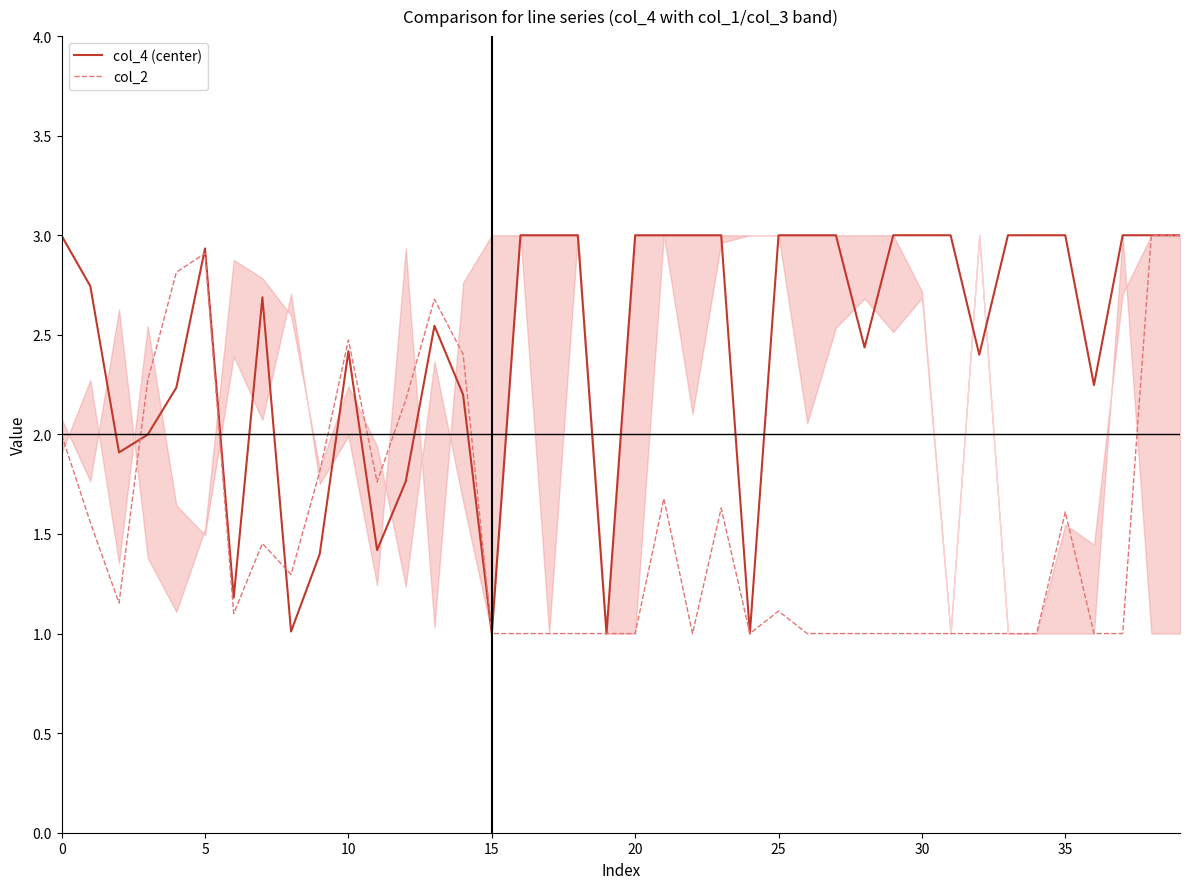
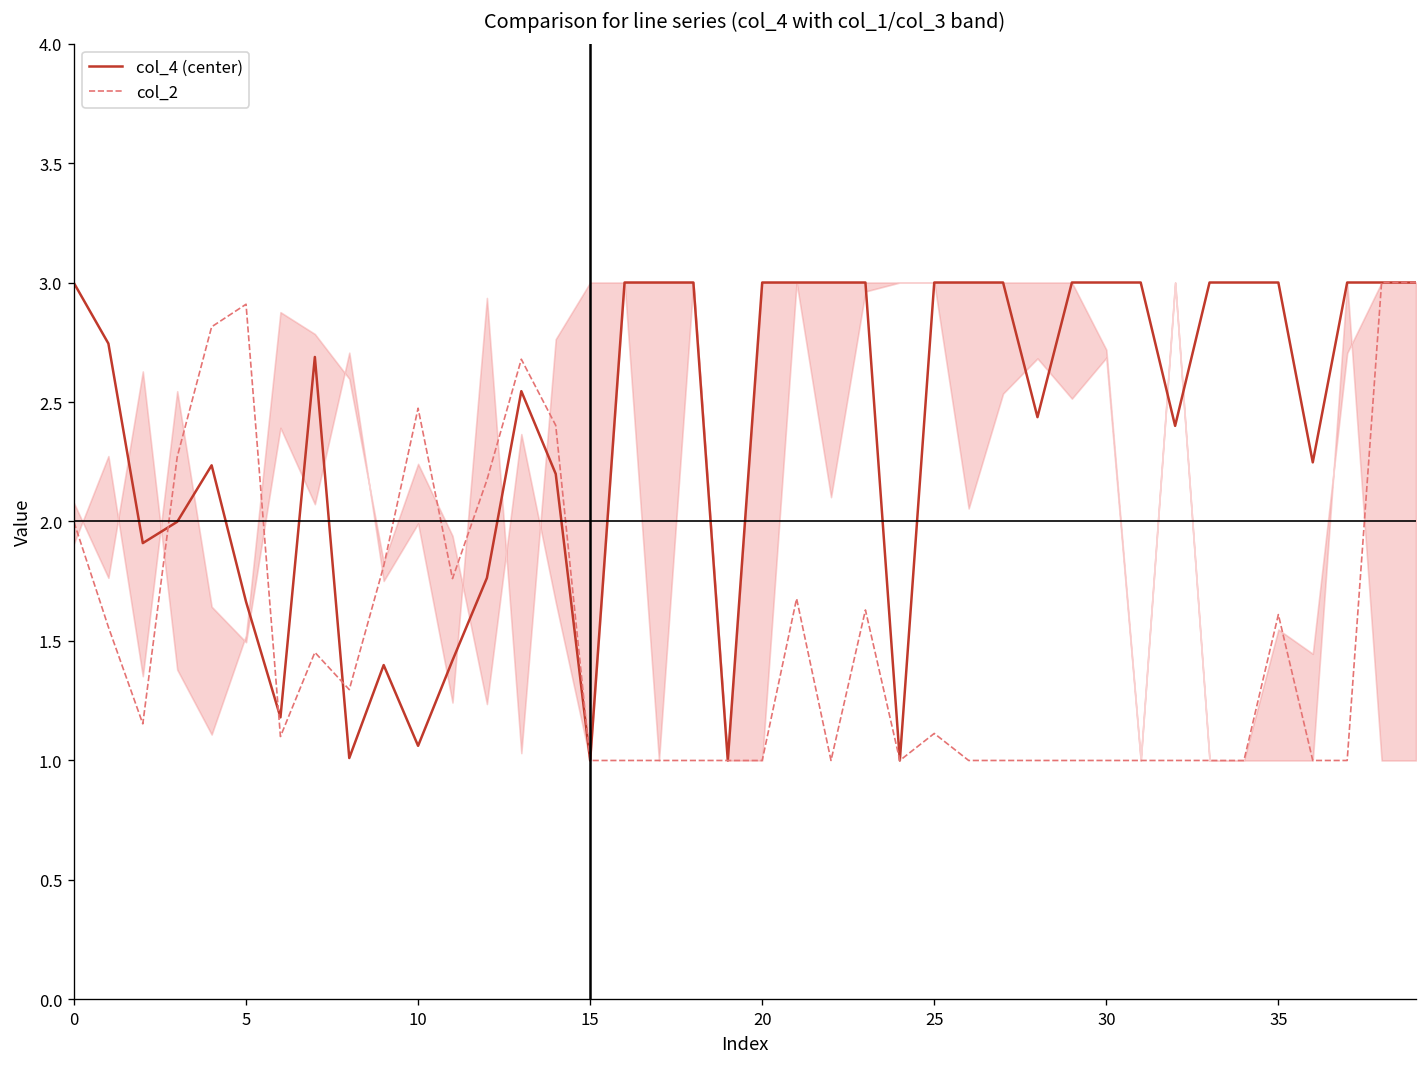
  {
    "col_4 (center)": {
      "0": 3.00,
-     "5": 2.93,
-     "10": 2.42,
+     "5": 1.66,
+     "10": 1.06,
      "30": 3.00,
      "35": 3.00
    }
  }
